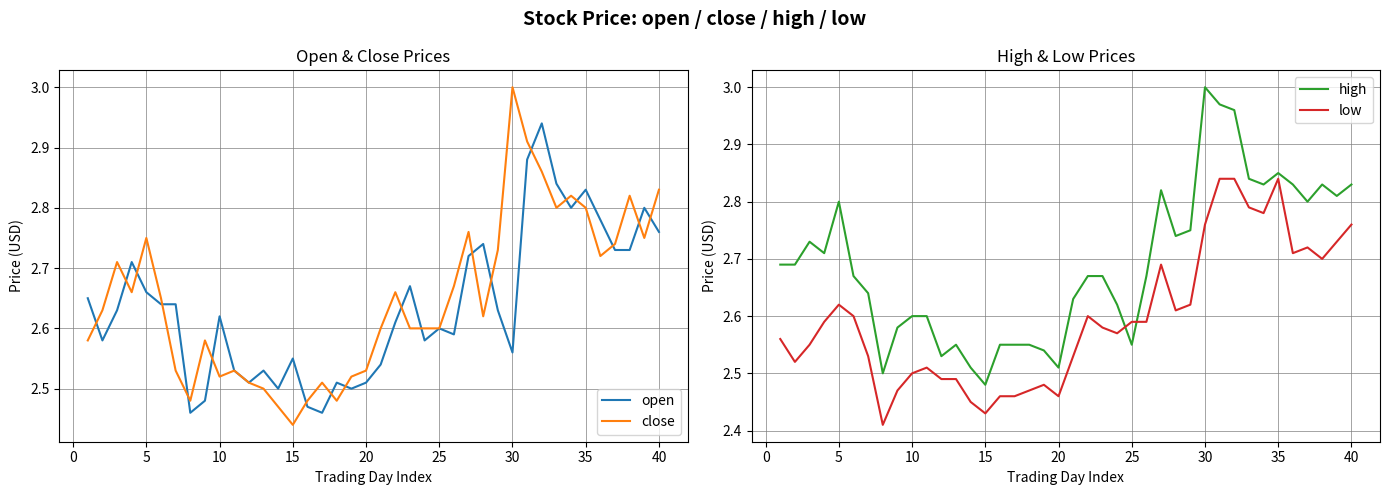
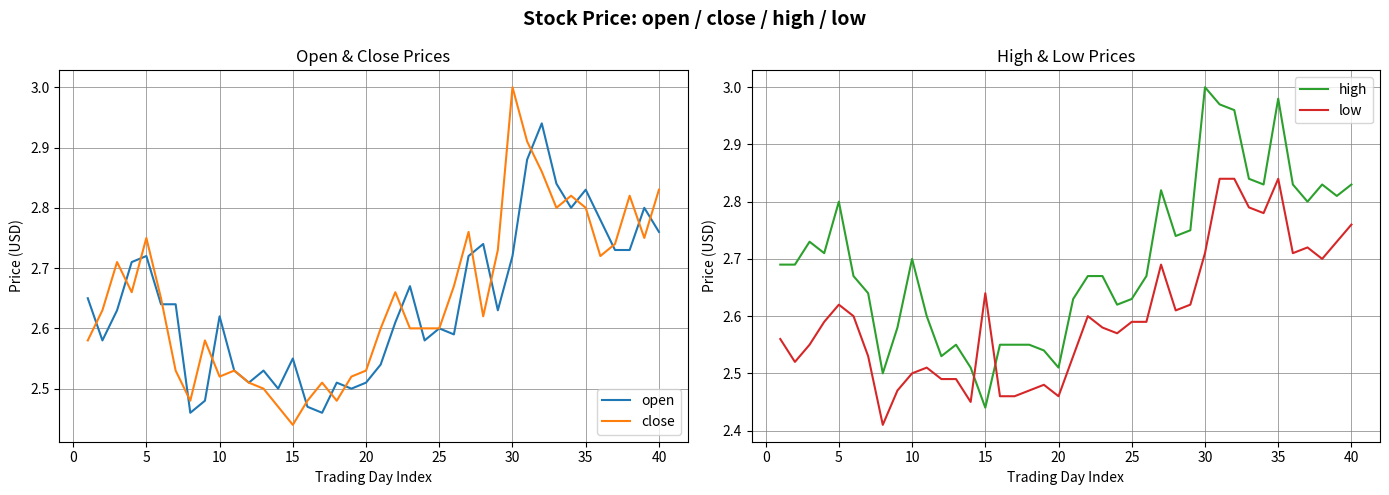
  {
    "Open & Close Prices": {
      "open": {
-       "5": 2.66,
+       "5": 2.72,
        "10": 2.62,
        "15": 2.55,
        "20": 2.51,
-       "30": 2.56,
+       "30": 2.72,
        "35": 2.83,
        "40": 2.76
      },
      "close": {
        "5": 2.75,
        "10": 2.52,
        "15": 2.44,
        "20": 2.53,
        "30": 3.00,
        "35": 2.80,
        "40": 2.83
      }
    },
    "High & Low Prices": {
      "high": {
        "5": 2.80,
-       "10": 2.6,
-       "15": 2.48,
+       "10": 2.7,
+       "15": 2.44,
        "20": 2.51,
-       "25": 2.55,
+       "25": 2.63,
        "30": 3.00,
-       "35": 2.85,
+       "35": 2.98,
        "40": 2.83
      },
      "low": {
        "5": 2.62,
        "10": 2.50,
-       "15": 2.43,
+       "15": 2.64,
        "20": 2.46,
        "25": 2.59,
-       "30": 2.76,
+       "30": 2.71,
        "35": 2.84,
        "40": 2.76
      }
    }
  }
